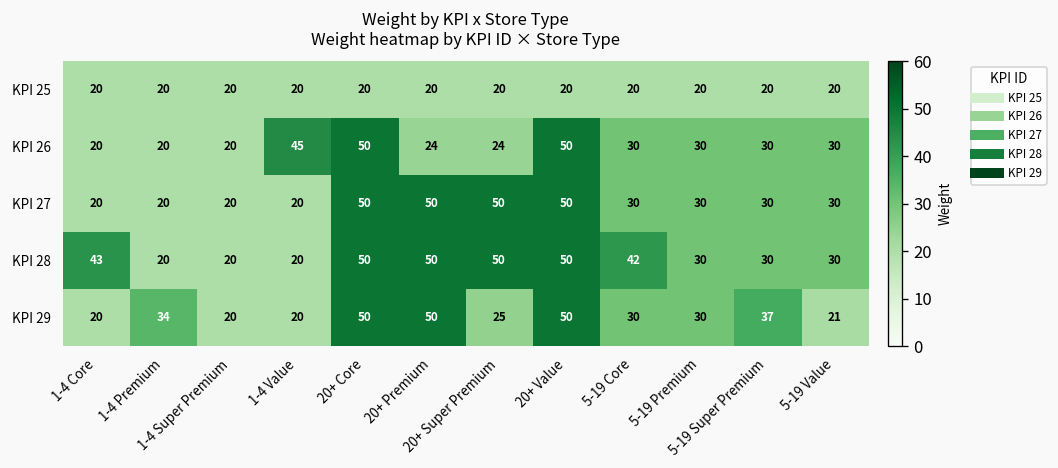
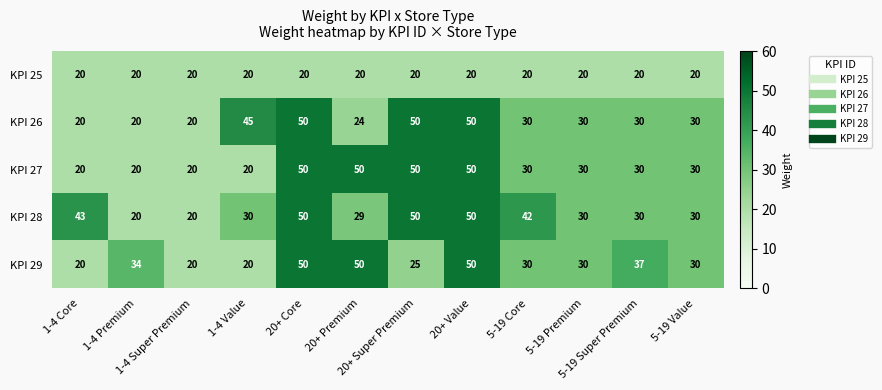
  {
    "KPI 25": {
      "1-4 Core": 20,
      "1-4 Premium": 20,
      "1-4 Super Premium": 20,
      "1-4 Value": 20,
      "20+ Core": 20,
      "20+ Premium": 20,
      "20+ Super Premium": 20,
      "20+ Value": 20,
      "5-19 Core": 20,
      "5-19 Premium": 20,
      "5-19 Super Premium": 20,
      "5-19 Value": 20
    },
    "KPI 26": {
      "1-4 Core": 20,
      "1-4 Premium": 20,
      "1-4 Super Premium": 20,
      "1-4 Value": 45,
      "20+ Core": 50,
      "20+ Premium": 24,
-     "20+ Super Premium": 24,
+     "20+ Super Premium": 50,
      "20+ Value": 50,
      "5-19 Core": 30,
      "5-19 Premium": 30,
      "5-19 Super Premium": 30,
      "5-19 Value": 30
    },
    "KPI 27": {
      "1-4 Core": 20,
      "1-4 Premium": 20,
      "1-4 Super Premium": 20,
      "1-4 Value": 20,
      "20+ Core": 50,
      "20+ Premium": 50,
      "20+ Super Premium": 50,
      "20+ Value": 50,
      "5-19 Core": 30,
      "5-19 Premium": 30,
      "5-19 Super Premium": 30,
      "5-19 Value": 30
    },
    "KPI 28": {
      "1-4 Core": 43,
      "1-4 Premium": 20,
      "1-4 Super Premium": 20,
-     "1-4 Value": 20,
+     "1-4 Value": 30,
      "20+ Core": 50,
-     "20+ Premium": 50,
+     "20+ Premium": 29,
      "20+ Super Premium": 50,
      "20+ Value": 50,
      "5-19 Core": 42,
      "5-19 Premium": 30,
      "5-19 Super Premium": 30,
      "5-19 Value": 30
    },
    "KPI 29": {
      "1-4 Core": 20,
      "1-4 Premium": 34,
      "1-4 Super Premium": 20,
      "1-4 Value": 20,
      "20+ Core": 50,
      "20+ Premium": 50,
      "20+ Super Premium": 25,
      "20+ Value": 50,
      "5-19 Core": 30,
      "5-19 Premium": 30,
      "5-19 Super Premium": 37,
-     "5-19 Value": 21
+     "5-19 Value": 30
    }
  }
